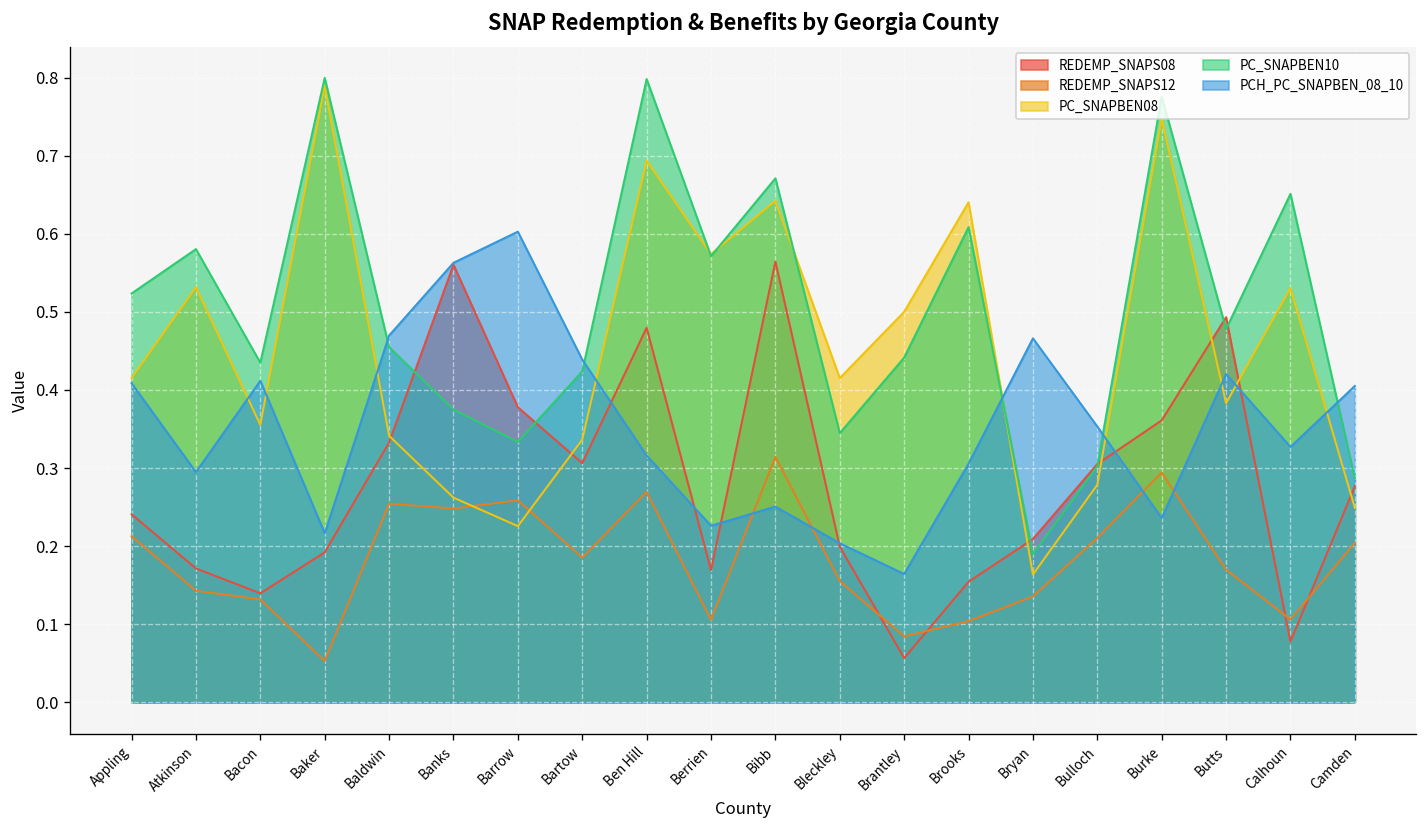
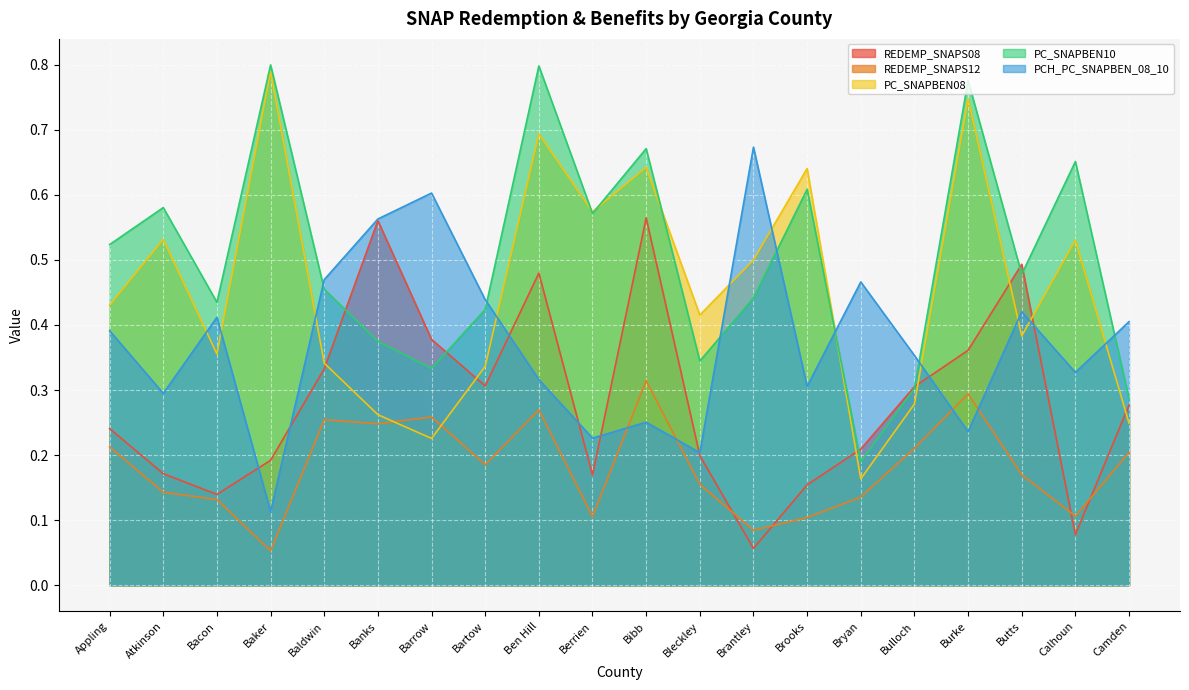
  {
    "PC_SNAPBEN08": {
-     "Appling": 0.42,
+     "Appling": 0.43,
      "Atkinson": 0.53,
      "Bacon": 0.36,
      "Baker": 0.79,
      "Baldwin": 0.34,
      "Banks": 0.26,
      "Barrow": 0.23,
      "Bartow": 0.34,
      "Ben Hill": 0.69,
      "Bibb": 0.64,
      "Bleckley": 0.42,
      "Brantley": 0.50,
      "Brooks": 0.64,
      "Bryan": 0.16,
      "Bulloch": 0.28,
      "Burke": 0.75,
      "Butts": 0.38,
      "Calhoun": 0.53,
      "Camden": 0.25
    },
    "PC_SNAPBEN10": {
      "Appling": 0.52,
      "Atkinson": 0.58,
      "Bacon": 0.43,
      "Baker": 0.80,
      "Baldwin": 0.45,
      "Banks": 0.37,
      "Barrow": 0.33,
      "Bartow": 0.42,
      "Ben Hill": 0.80,
      "Bibb": 0.67,
      "Bleckley": 0.34,
      "Brantley": 0.44,
      "Brooks": 0.61,
      "Bryan": 0.19,
      "Butts": 0.48,
      "Calhoun": 0.65,
      "Camden": 0.29
    },
    "PCH_PC_SNAPBEN_08_10": {
-     "Appling": 0.41,
+     "Appling": 0.39,
      "Atkinson": 0.29,
      "Bacon": 0.41,
-     "Baker": 0.22,
+     "Baker": 0.11,
      "Baldwin": 0.47,
      "Barrow": 0.60,
      "Bartow": 0.44,
      "Ben Hill": 0.32,
      "Berrien": 0.23,
      "Bibb": 0.25,
      "Bleckley": 0.20,
-     "Brantley": 0.16,
+     "Brantley": 0.67,
      "Brooks": 0.31,
      "Bryan": 0.47,
      "Bulloch": 0.35,
      "Burke": 0.24,
      "Butts": 0.42,
      "Calhoun": 0.33,
      "Camden": 0.41
    }
  }
